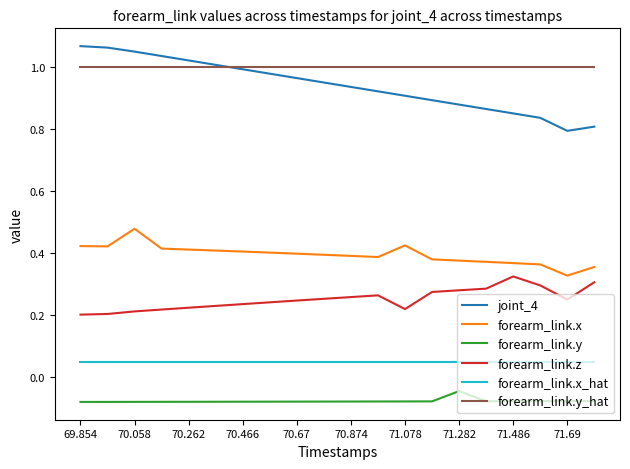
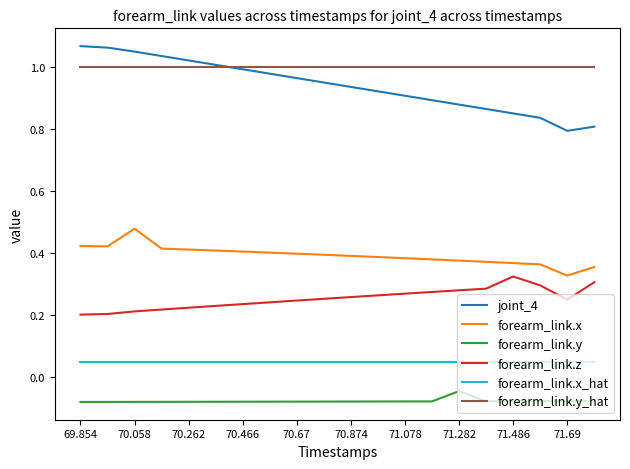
  {
    "joint_4": {
      "69.854": 1.07,
      "70.058": 1.05,
      "70.262": 1.02,
      "70.67": 0.96,
      "70.874": 0.94,
      "71.078": 0.91,
      "71.282": 0.88,
      "71.486": 0.85,
      "71.69": 0.79
    },
    "forearm_link.x": {
      "69.854": 0.42,
      "70.058": 0.48,
      "70.262": 0.41,
      "70.466": 0.40,
      "70.67": 0.40,
      "70.874": 0.39,
-     "71.078": 0.42,
+     "71.078": 0.38,
      "71.282": 0.37,
      "71.486": 0.37,
      "71.69": 0.33
    },
    "forearm_link.y": {
      "69.854": -0.08,
      "70.058": -0.08,
      "70.262": -0.08,
      "70.466": -0.08,
      "70.67": -0.08,
      "70.874": -0.08,
      "71.078": -0.08
    },
    "forearm_link.z": {
      "69.854": 0.20,
      "70.058": 0.21,
      "70.262": 0.22,
      "70.466": 0.23,
      "70.67": 0.25,
      "70.874": 0.26,
-     "71.078": 0.22,
+     "71.078": 0.27,
      "71.282": 0.28,
      "71.486": 0.32
    },
    "forearm_link.x_hat": {
      "69.854": 0.05,
      "70.058": 0.05,
      "70.262": 0.05,
      "70.466": 0.05,
      "70.67": 0.05,
      "70.874": 0.05,
      "71.078": 0.05
    },
    "forearm_link.y_hat": {
      "69.854": 1.00,
      "70.058": 1.00,
      "70.262": 1.00,
      "70.67": 1.00,
      "70.874": 1.00,
      "71.078": 1.00,
      "71.282": 1.00,
      "71.486": 1.00,
      "71.69": 1.00
    }
  }
